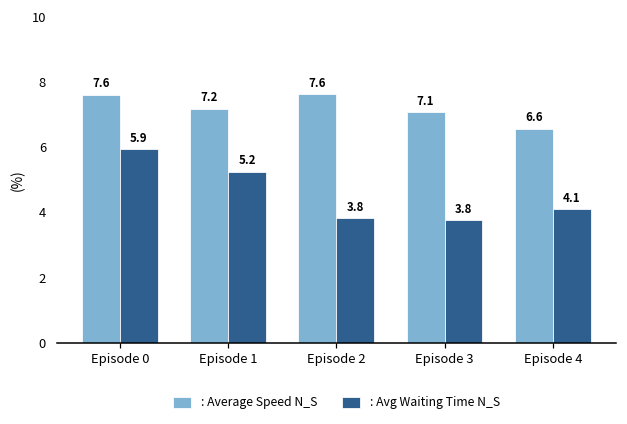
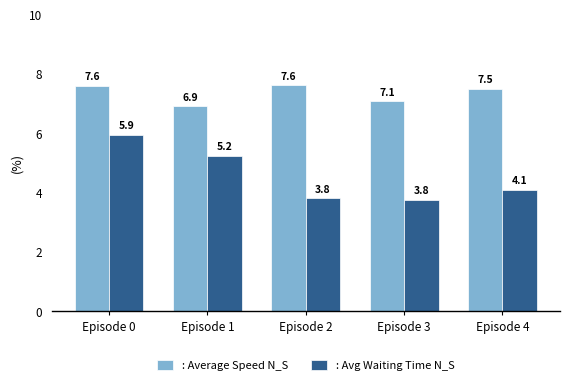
  {
    ": Average Speed N_S": {
      "Episode 0": 7.6,
-     "Episode 1": 7.2,
+     "Episode 1": 6.9,
      "Episode 2": 7.6,
      "Episode 3": 7.1,
-     "Episode 4": 6.6
+     "Episode 4": 7.5
    },
    ": Avg Waiting Time N_S": {
      "Episode 0": 5.9,
      "Episode 1": 5.2,
      "Episode 2": 3.8,
      "Episode 3": 3.8,
      "Episode 4": 4.1
    }
  }
